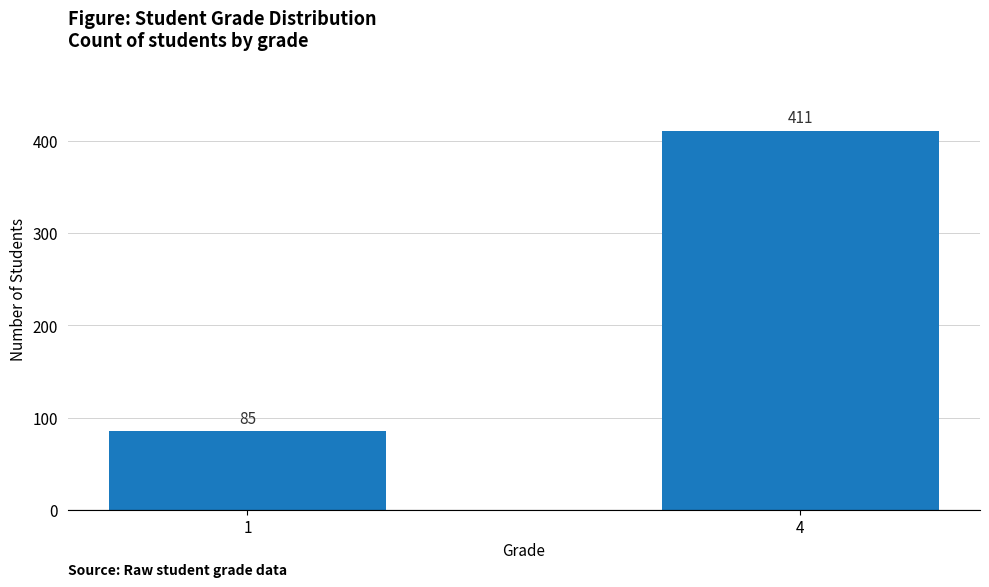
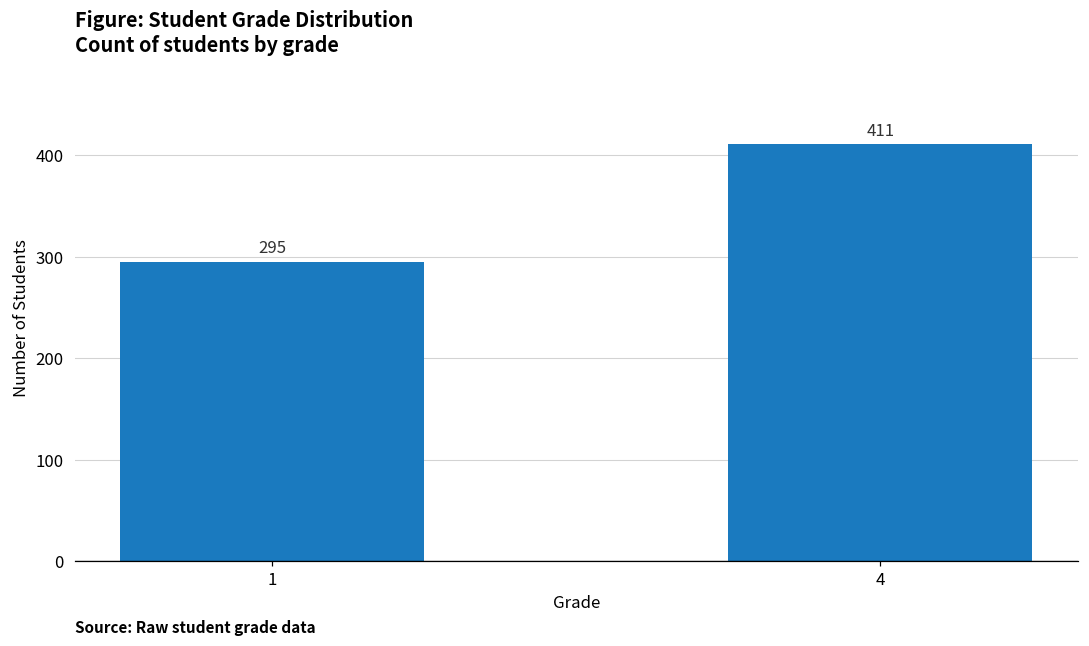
  {
-   "1": 85,
+   "1": 295,
    "4": 411
  }
